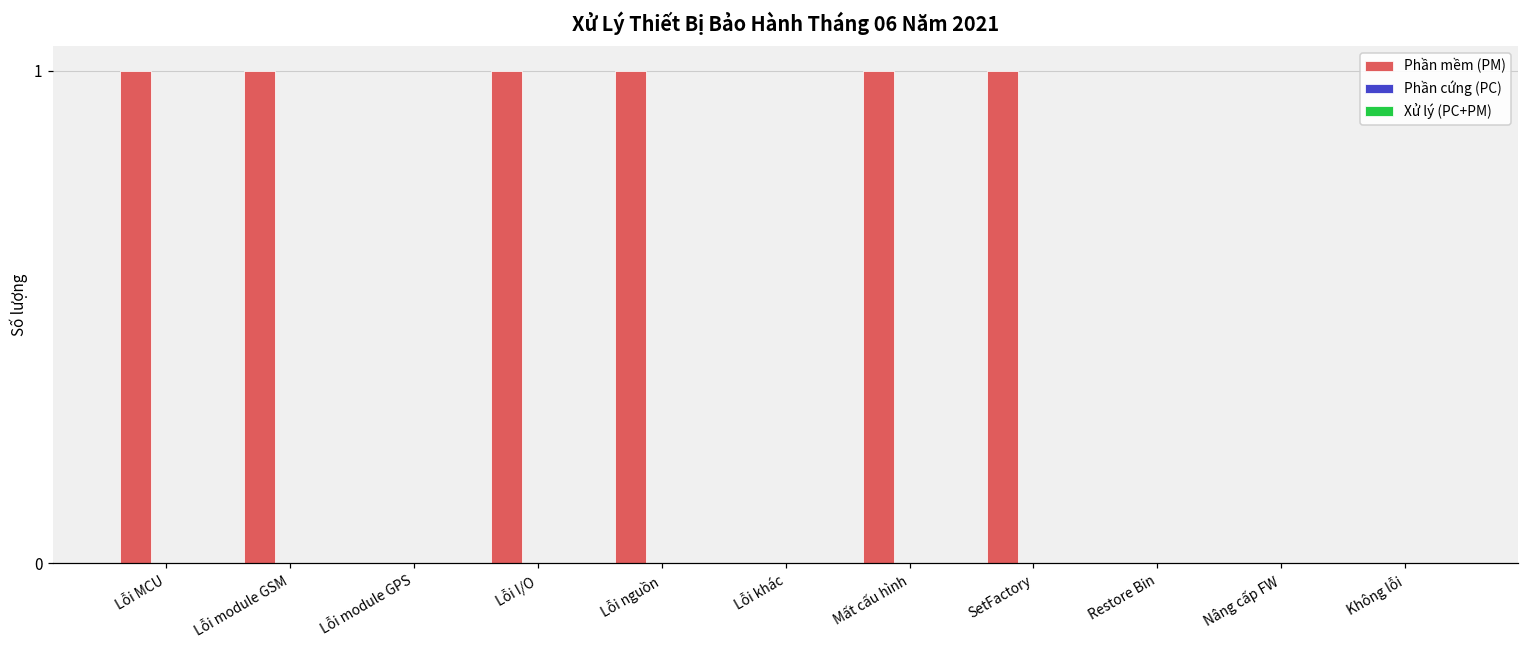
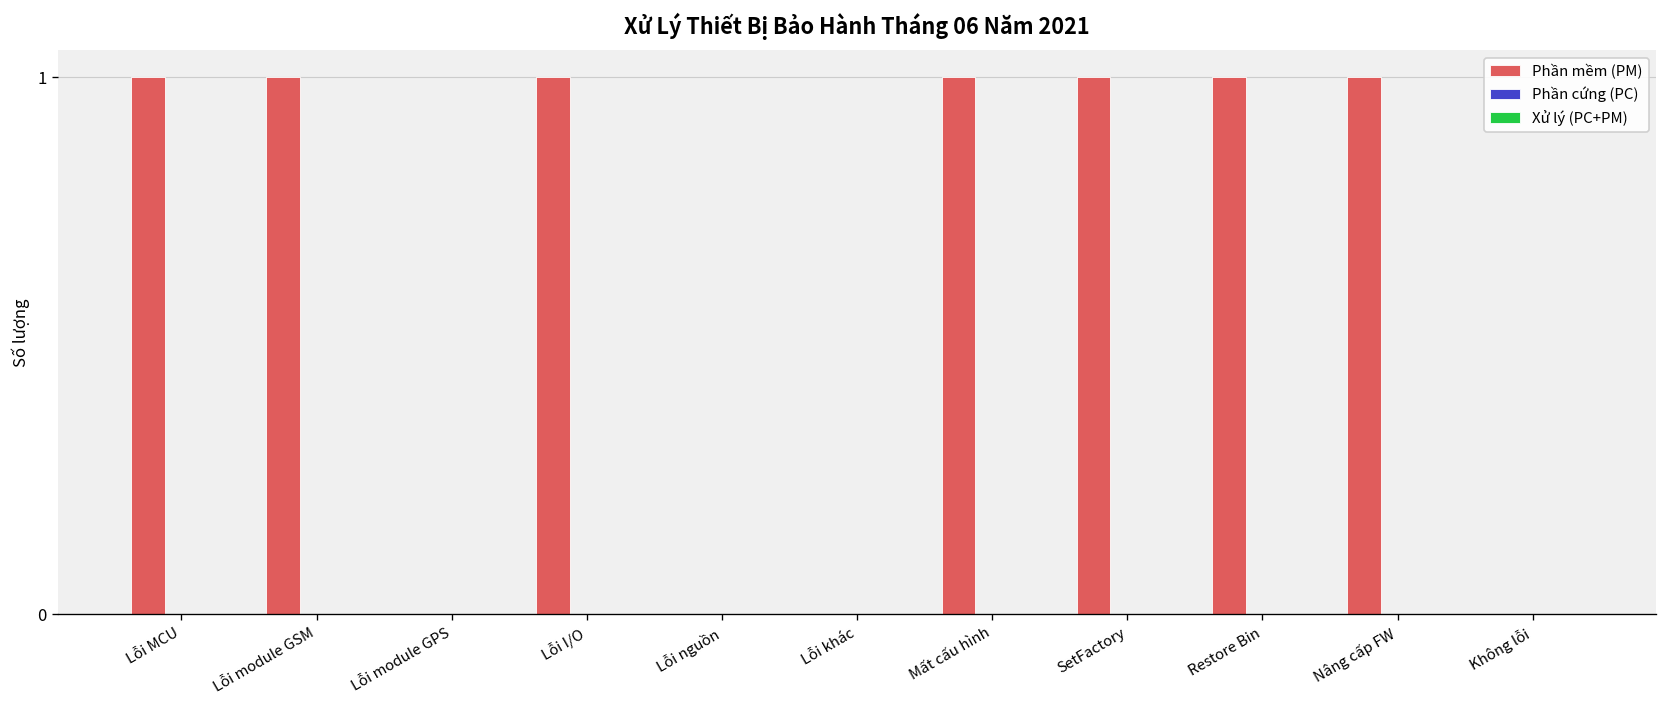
  {
    "Phần mềm (PM)": {
      "Lỗi MCU": 1,
      "Lỗi module GSM": 1,
      "Lỗi module GPS": 0,
      "Lỗi I/O": 1,
-     "Lỗi nguồn": 1,
+     "Lỗi nguồn": 0,
      "Lỗi khác": 0,
      "Mất cấu hình": 1,
      "SetFactory": 1,
-     "Restore Bin": 0,
-     "Nâng cấp FW": 0,
+     "Restore Bin": 1,
+     "Nâng cấp FW": 1,
      "Không lỗi": 0
    },
    "Phần cứng (PC)": {
      "Lỗi MCU": 0,
      "Lỗi module GSM": 0,
      "Lỗi module GPS": 0,
      "Lỗi I/O": 0,
      "Lỗi nguồn": 0,
      "Lỗi khác": 0,
      "Mất cấu hình": 0,
      "SetFactory": 0,
      "Restore Bin": 0,
      "Nâng cấp FW": 0,
      "Không lỗi": 0
    },
    "Xử lý (PC+PM)": {
      "Lỗi MCU": 0,
      "Lỗi module GSM": 0,
      "Lỗi module GPS": 0,
      "Lỗi I/O": 0,
      "Lỗi nguồn": 0,
      "Lỗi khác": 0,
      "Mất cấu hình": 0,
      "SetFactory": 0,
      "Restore Bin": 0,
      "Nâng cấp FW": 0,
      "Không lỗi": 0
    }
  }
